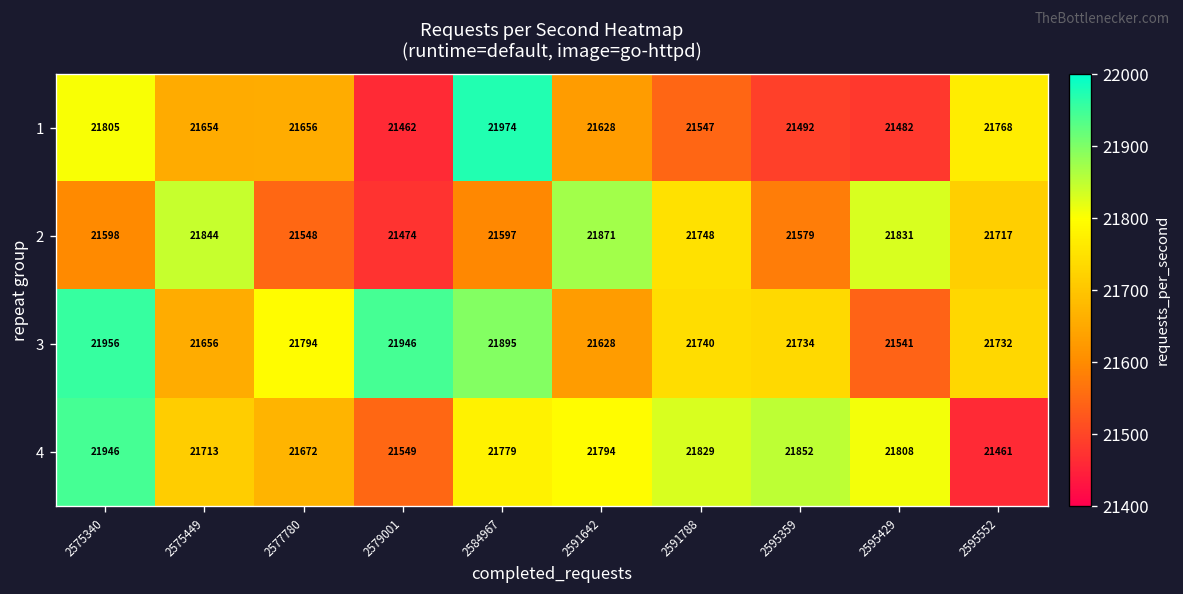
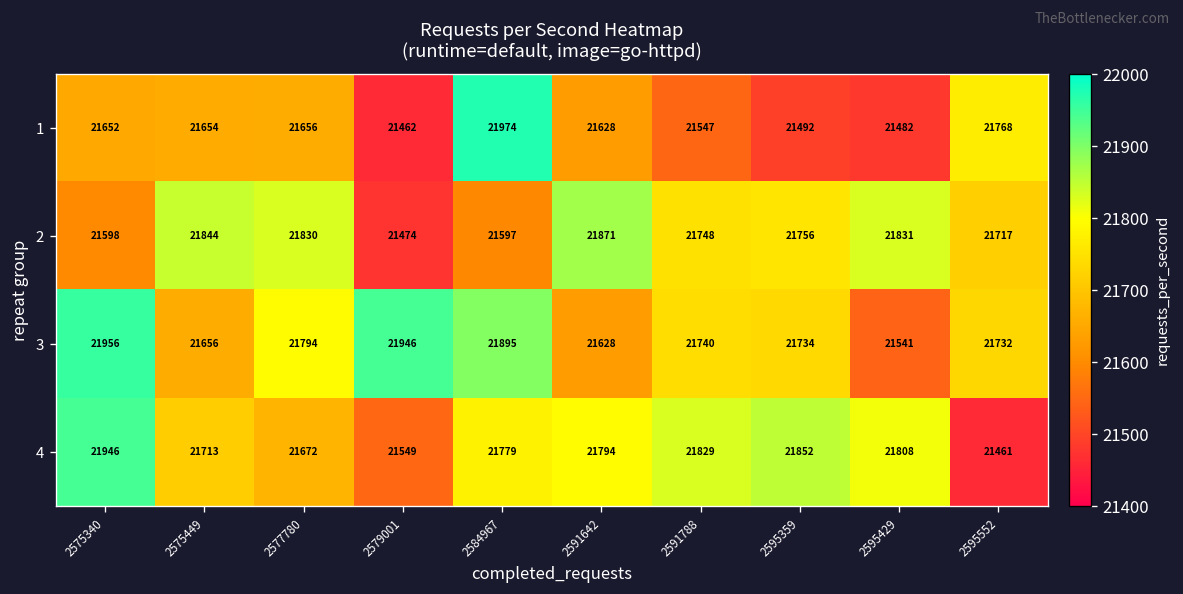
  {
    "1": {
-     "2575340": 21805,
+     "2575340": 21652,
      "2575449": 21654,
      "2577780": 21656,
      "2579001": 21462,
      "2584967": 21974,
      "2591642": 21628,
      "2591788": 21547,
      "2595359": 21492,
      "2595429": 21482,
      "2595552": 21768
    },
    "2": {
      "2575340": 21598,
      "2575449": 21844,
-     "2577780": 21548,
+     "2577780": 21830,
      "2579001": 21474,
      "2584967": 21597,
      "2591642": 21871,
      "2591788": 21748,
-     "2595359": 21579,
+     "2595359": 21756,
      "2595429": 21831,
      "2595552": 21717
    },
    "3": {
      "2575340": 21956,
      "2575449": 21656,
      "2577780": 21794,
      "2579001": 21946,
      "2584967": 21895,
      "2591642": 21628,
      "2591788": 21740,
      "2595359": 21734,
      "2595429": 21541,
      "2595552": 21732
    },
    "4": {
      "2575340": 21946,
      "2575449": 21713,
      "2577780": 21672,
      "2579001": 21549,
      "2584967": 21779,
      "2591642": 21794,
      "2591788": 21829,
      "2595359": 21852,
      "2595429": 21808,
      "2595552": 21461
    }
  }
